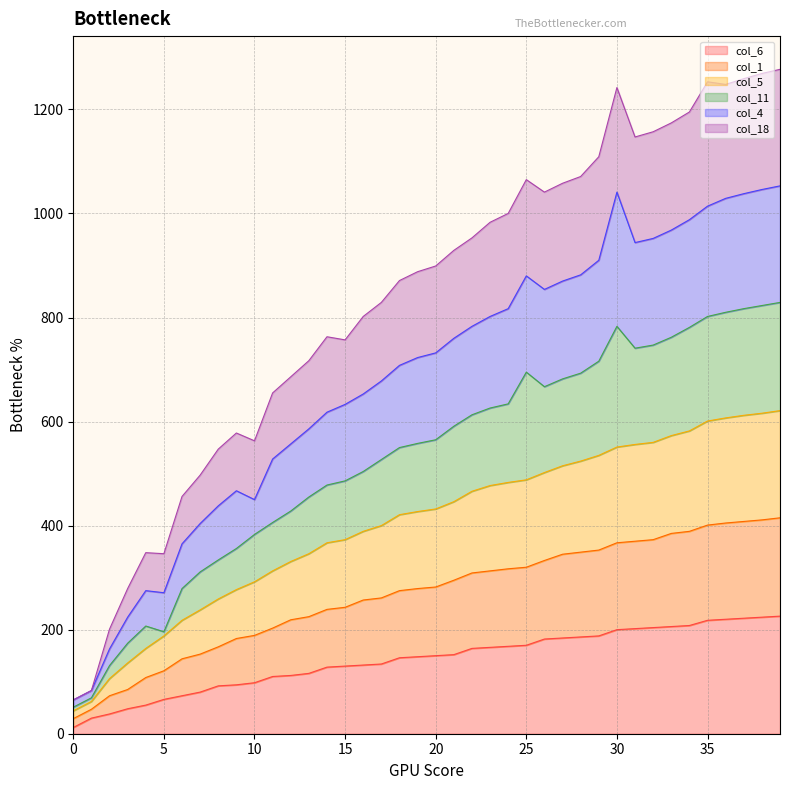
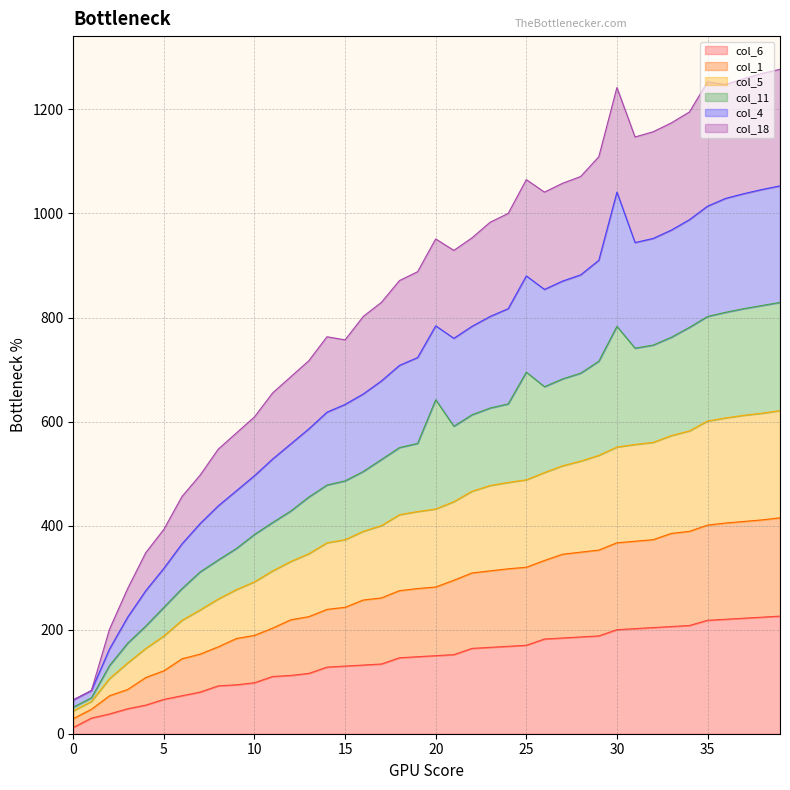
  {
    "col_11": {
      "0": 10,
-     "5": 10,
+     "5": 60,
      "10": 90,
      "15": 110,
-     "20": 130,
+     "20": 210,
      "25": 210,
      "30": 230,
      "35": 200
    },
    "col_4": {
      "5": 80,
-     "10": 70,
+     "10": 110,
      "15": 150,
-     "20": 170,
+     "20": 140,
      "25": 190,
      "30": 260,
      "35": 210
    },
    "col_18": {
      "5": 80,
      "10": 110,
      "15": 120,
      "20": 170,
      "25": 190,
      "30": 200
    }
  }
